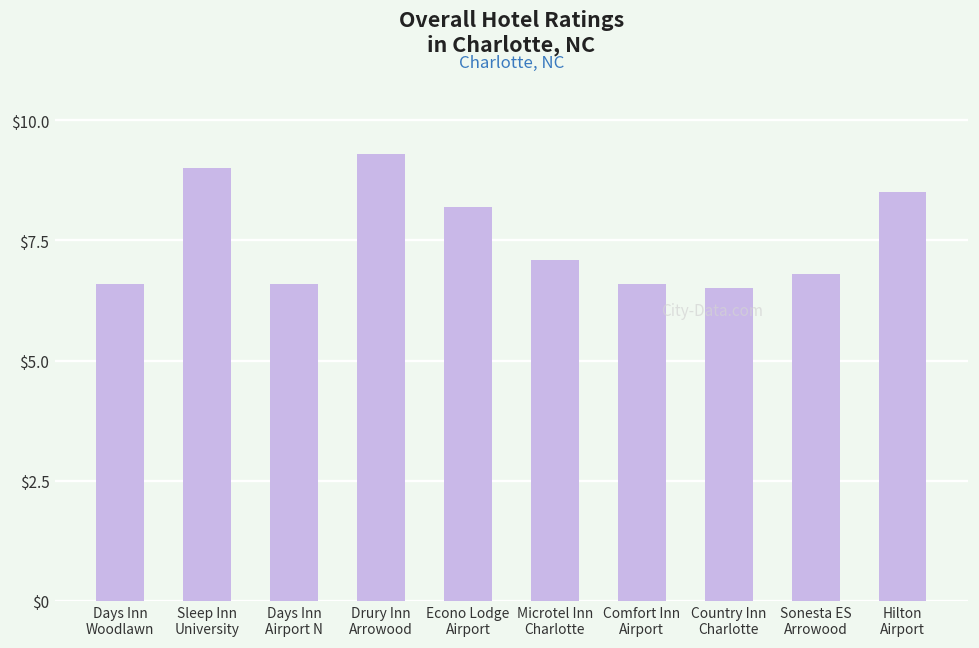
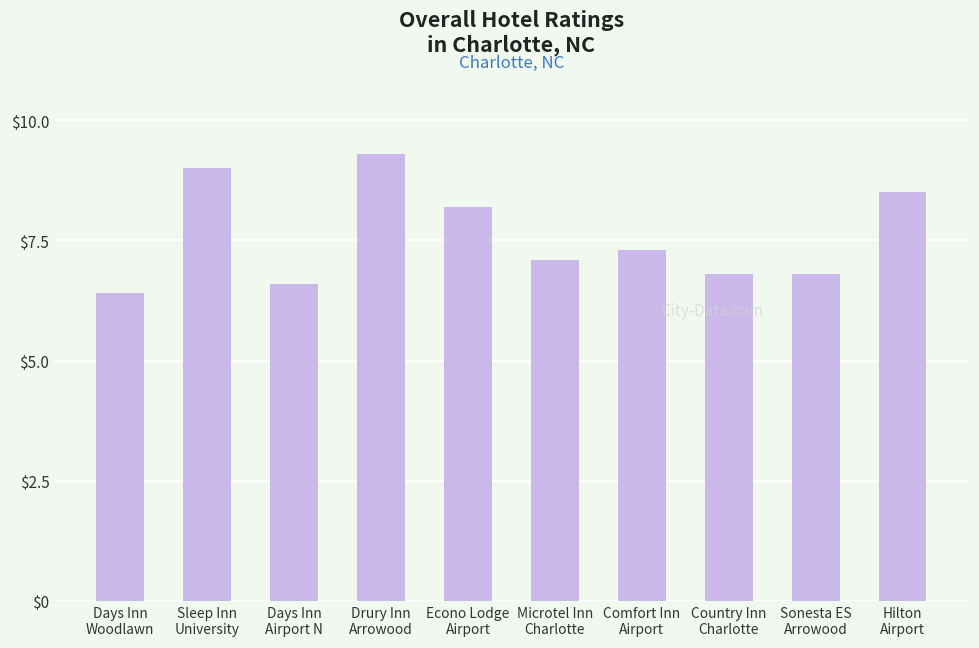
  {
-   "Days Inn Woodlawn": "$6.6",
+   "Days Inn Woodlawn": "$6.4",
    "Sleep Inn University": "$9.0",
    "Days Inn Airport N": "$6.6",
    "Drury Inn Arrowood": "$9.3",
    "Econo Lodge Airport": "$8.2",
    "Microtel Inn Charlotte": "$7.1",
-   "Comfort Inn Airport": "$6.6",
-   "Country Inn Charlotte": "$6.5",
+   "Comfort Inn Airport": "$7.3",
+   "Country Inn Charlotte": "$6.8",
    "Sonesta ES Arrowood": "$6.8",
    "Hilton Airport": "$8.5"
  }
